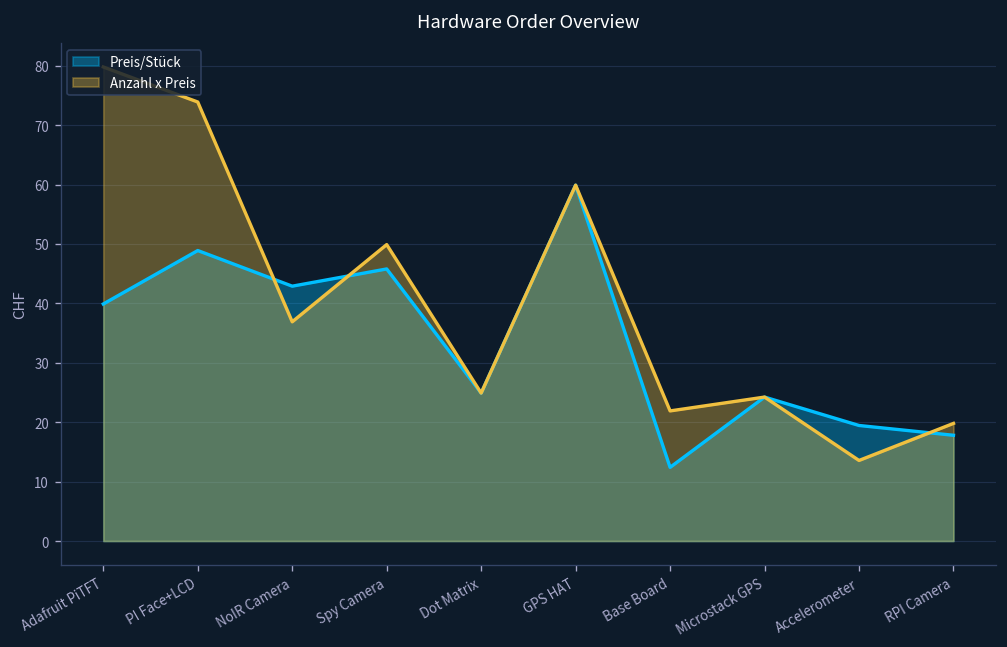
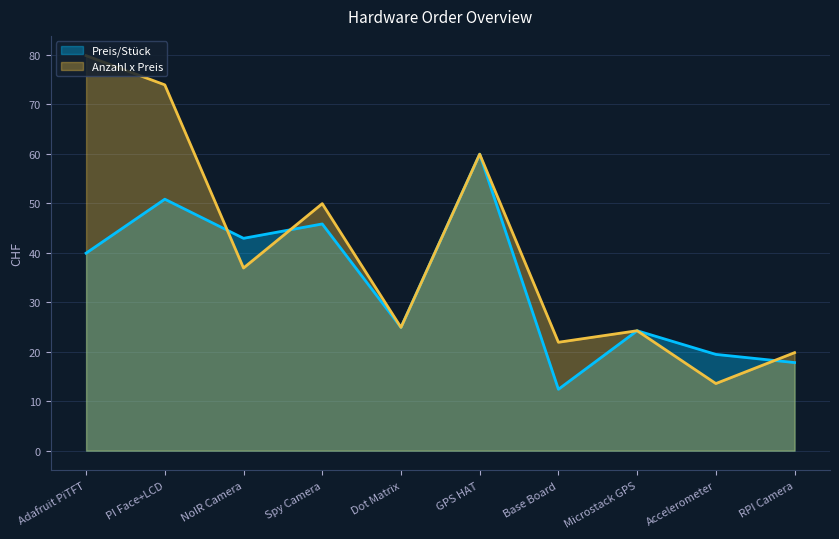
  {
    "Preis/Stück": {
      "Adafruit PiTFT": 40,
-     "PI Face+LCD": 49,
+     "PI Face+LCD": 51,
      "NoIR Camera": 43,
      "Spy Camera": 46,
      "Base Board": 12,
      "Accelerometer": 19,
      "RPI Camera": 18
    },
    "Anzahl x Preis": {
      "PI Face+LCD": 74,
      "NoIR Camera": 37,
      "Spy Camera": 50,
      "Base Board": 22,
      "Accelerometer": 14,
      "RPI Camera": 20
    }
  }
